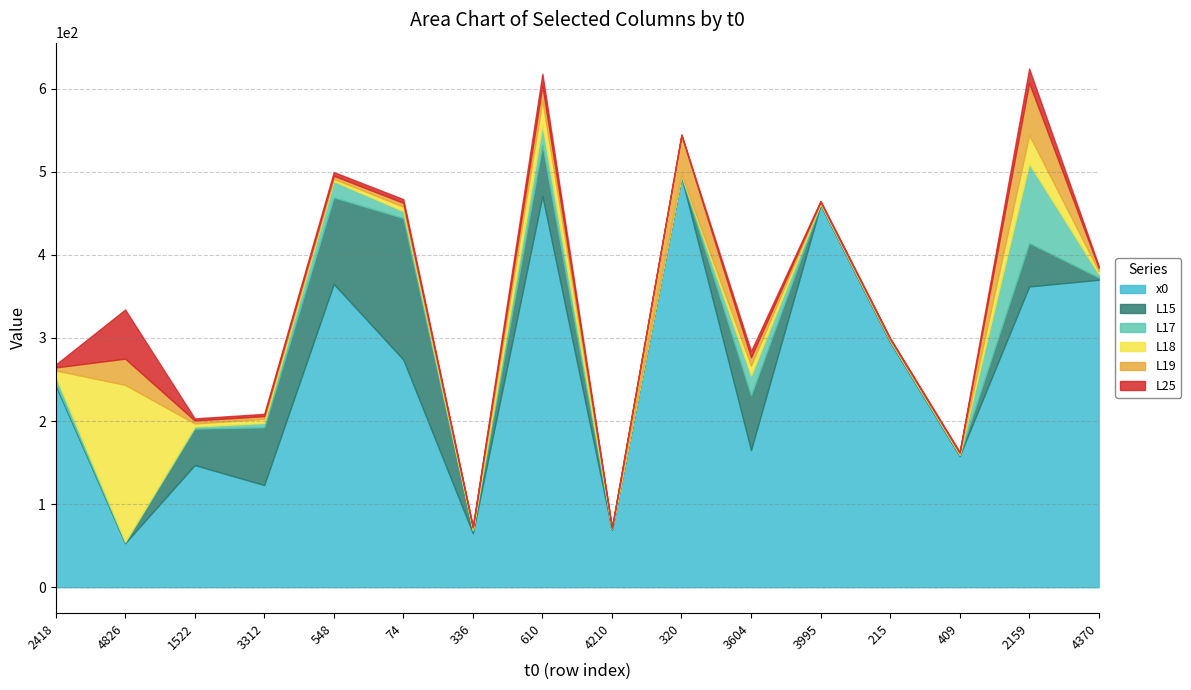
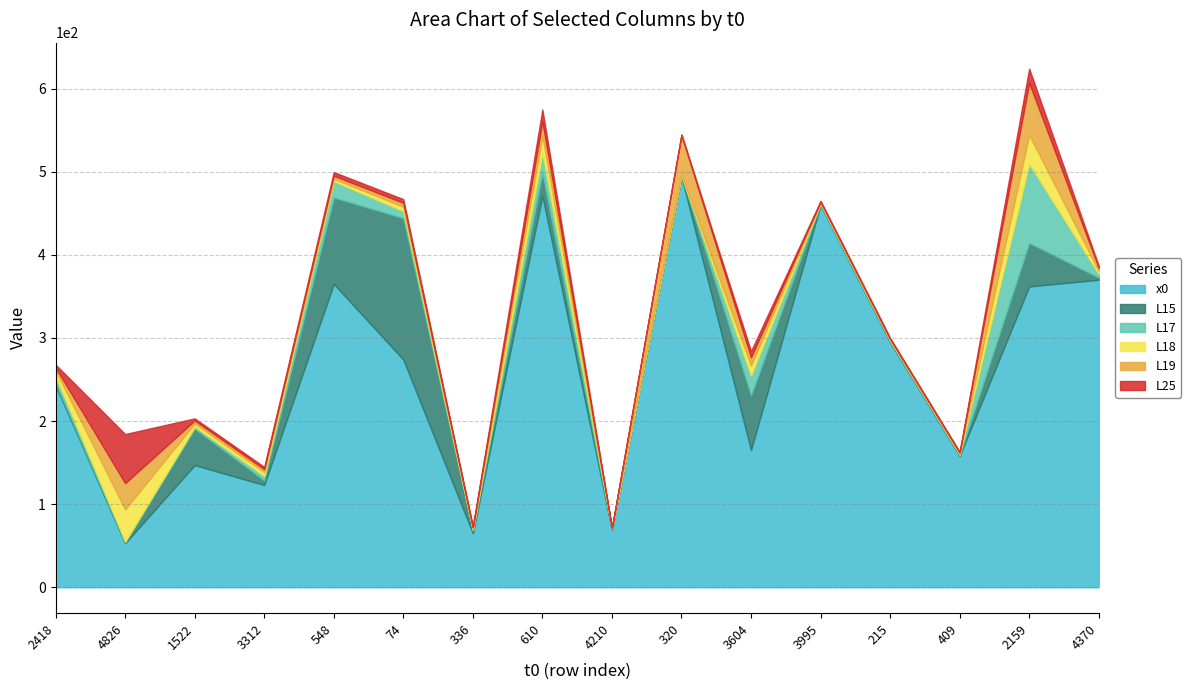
  {
    "L15": {
-     "3312": 70,
+     "3312": 10,
      "548": 100,
      "74": 170,
-     "610": 60,
+     "610": 30,
      "3604": 70,
      "2159": 50
    },
    "L18": {
      "2418": 10,
-     "4826": 190,
+     "4826": 40,
      "1522": 0,
      "3312": 0,
      "74": 10,
-     "610": 30,
+     "610": 20,
      "3604": 10,
      "2159": 30,
      "4370": 0
    },
    "L19": {
      "2418": 0,
      "4826": 30,
      "548": 0,
      "74": 0,
      "610": 20,
      "3604": 10,
      "2159": 60
    },
    "L25": {
      "2418": 0,
      "4826": 60,
      "548": 0,
      "74": 0,
      "610": 10,
      "3604": 10,
      "2159": 20
    }
  }
